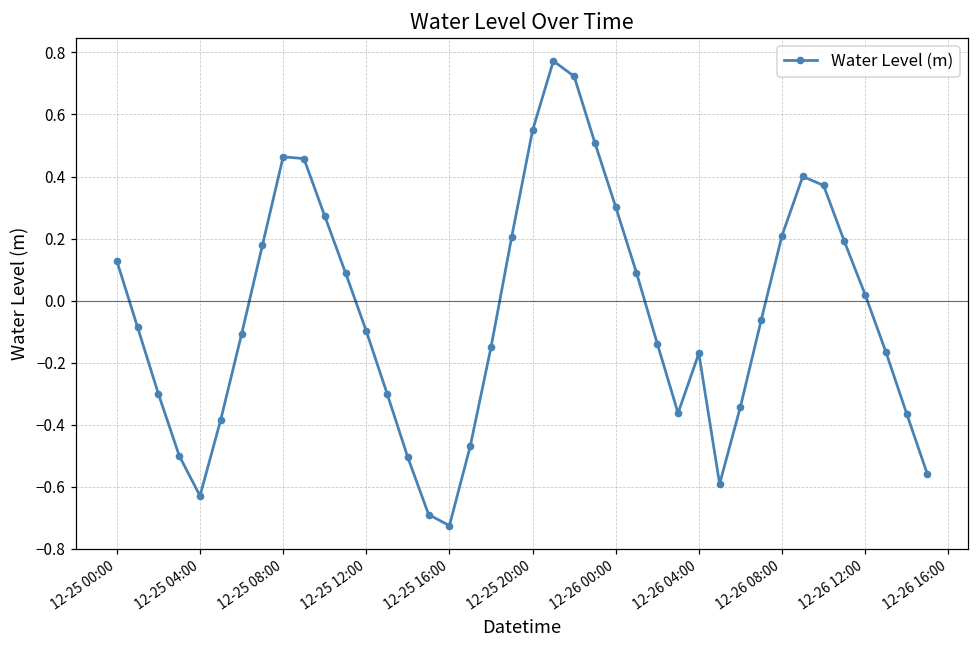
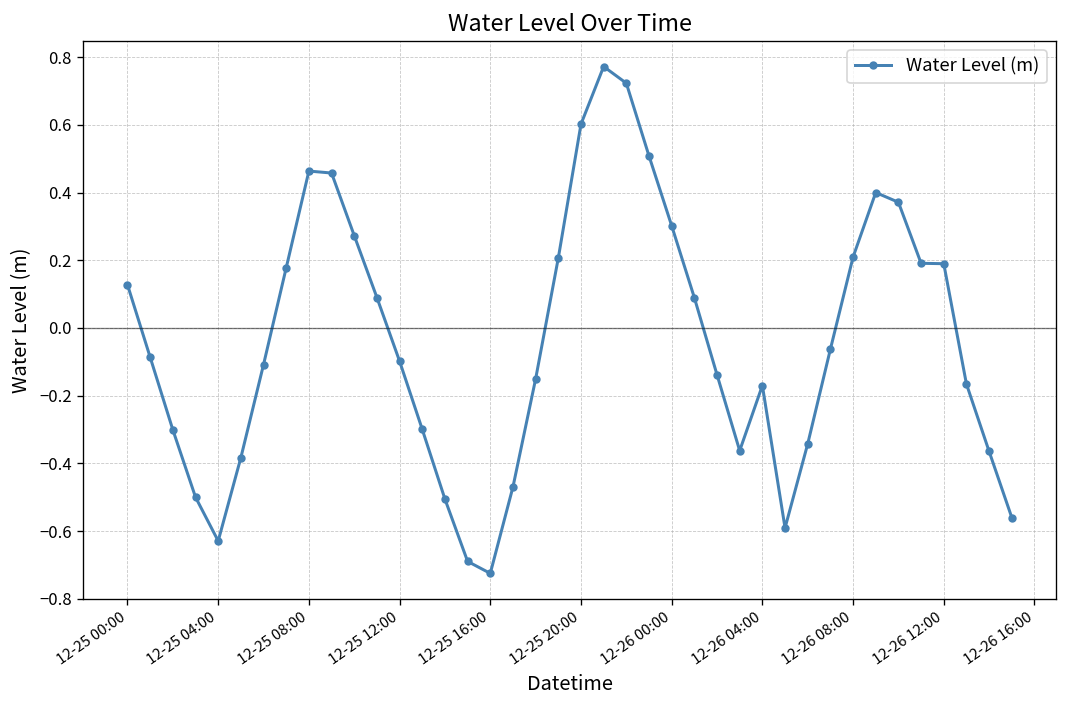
  {
    "12-25 00:00": 0.13,
    "12-25 04:00": -0.63,
    "12-25 08:00": 0.46,
    "12-25 12:00": -0.10,
    "12-25 16:00": -0.73,
-   "12-25 20:00": 0.55,
+   "12-25 20:00": 0.60,
    "12-26 00:00": 0.30,
    "12-26 04:00": -0.17,
    "12-26 08:00": 0.21,
-   "12-26 12:00": 0.02
+   "12-26 12:00": 0.19
  }
